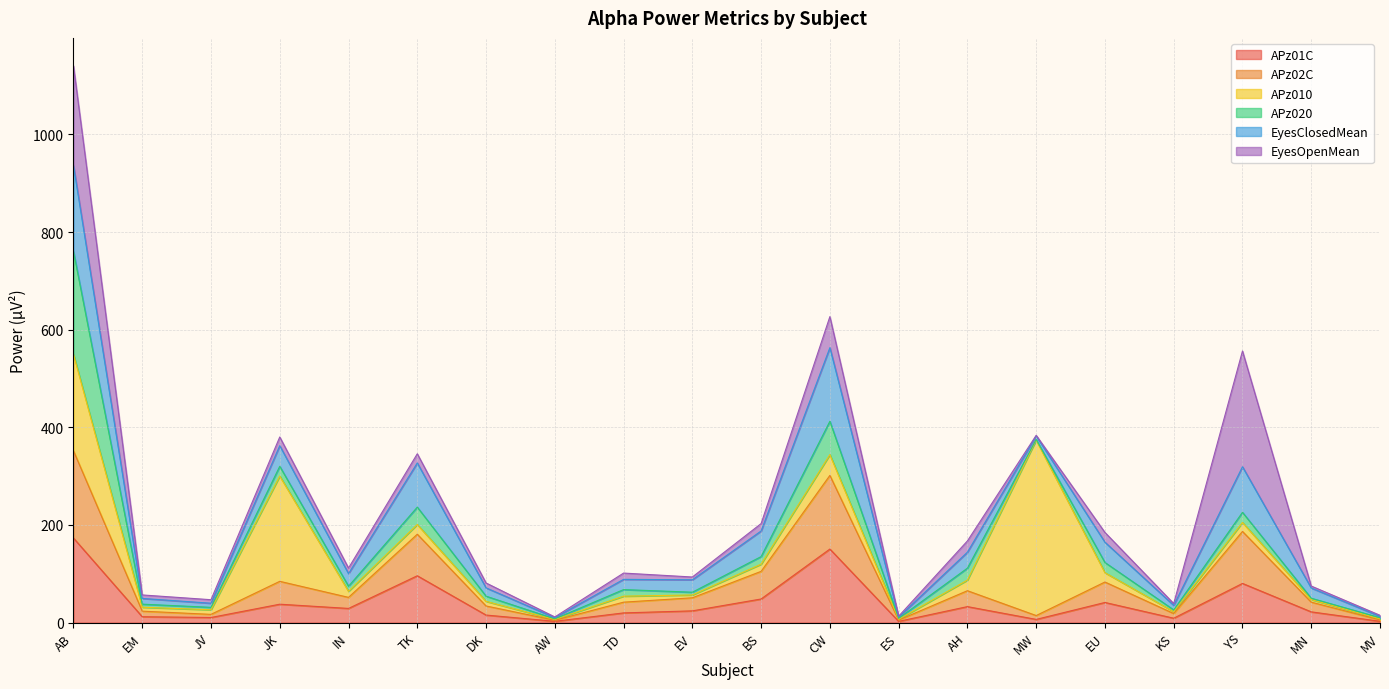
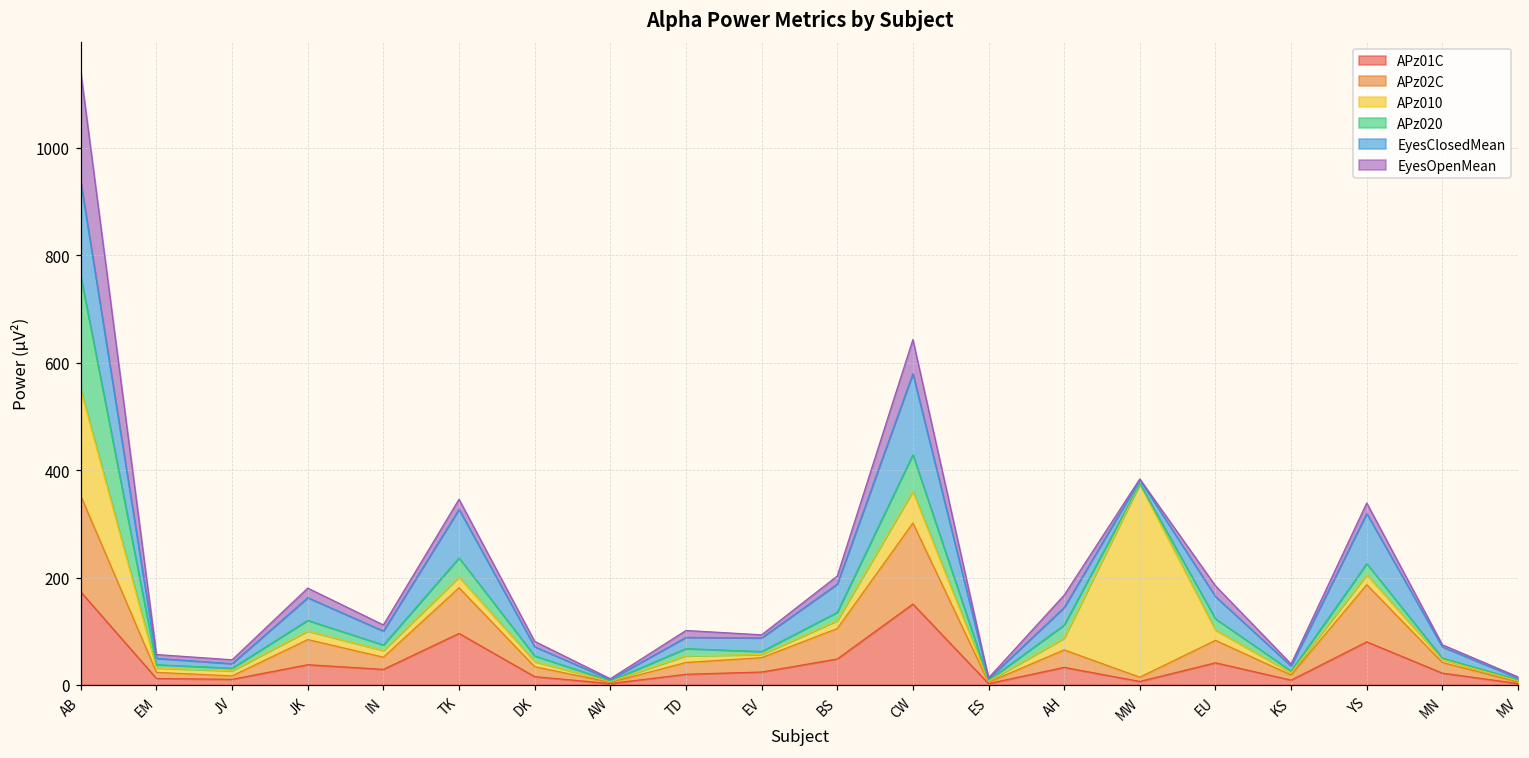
  {
    "APz010": {
      "AB": 200,
      "EM": 10,
-     "JK": 220,
+     "JK": 20,
      "IN": 10,
      "TK": 20,
      "DK": 10,
      "TD": 10,
      "EV": 10,
      "BS": 10,
-     "CW": 40,
+     "CW": 60,
      "AH": 20,
      "EU": 20,
      "YS": 20
    },
    "APz020": {
      "AB": 210,
      "EM": 10,
      "JK": 20,
      "IN": 10,
      "TK": 40,
      "DK": 10,
      "TD": 10,
      "EV": 10,
      "BS": 20,
      "CW": 70,
      "AH": 20,
      "EU": 20,
      "YS": 20
    },
    "EyesClosedMean": {
      "AB": 180,
      "EM": 10,
      "JV": 10,
      "JK": 40,
      "IN": 30,
      "TK": 90,
      "DK": 20,
      "TD": 20,
      "EV": 30,
      "BS": 50,
      "CW": 150,
      "AH": 30,
      "EU": 40,
      "YS": 90
    },
    "EyesOpenMean": {
      "AB": 200,
      "EM": 10,
      "JV": 10,
      "JK": 20,
      "IN": 10,
      "TK": 20,
      "DK": 10,
      "TD": 10,
      "EV": 10,
      "BS": 20,
      "CW": 60,
      "AH": 20,
      "EU": 20,
-     "YS": 240
+     "YS": 20
    }
  }
